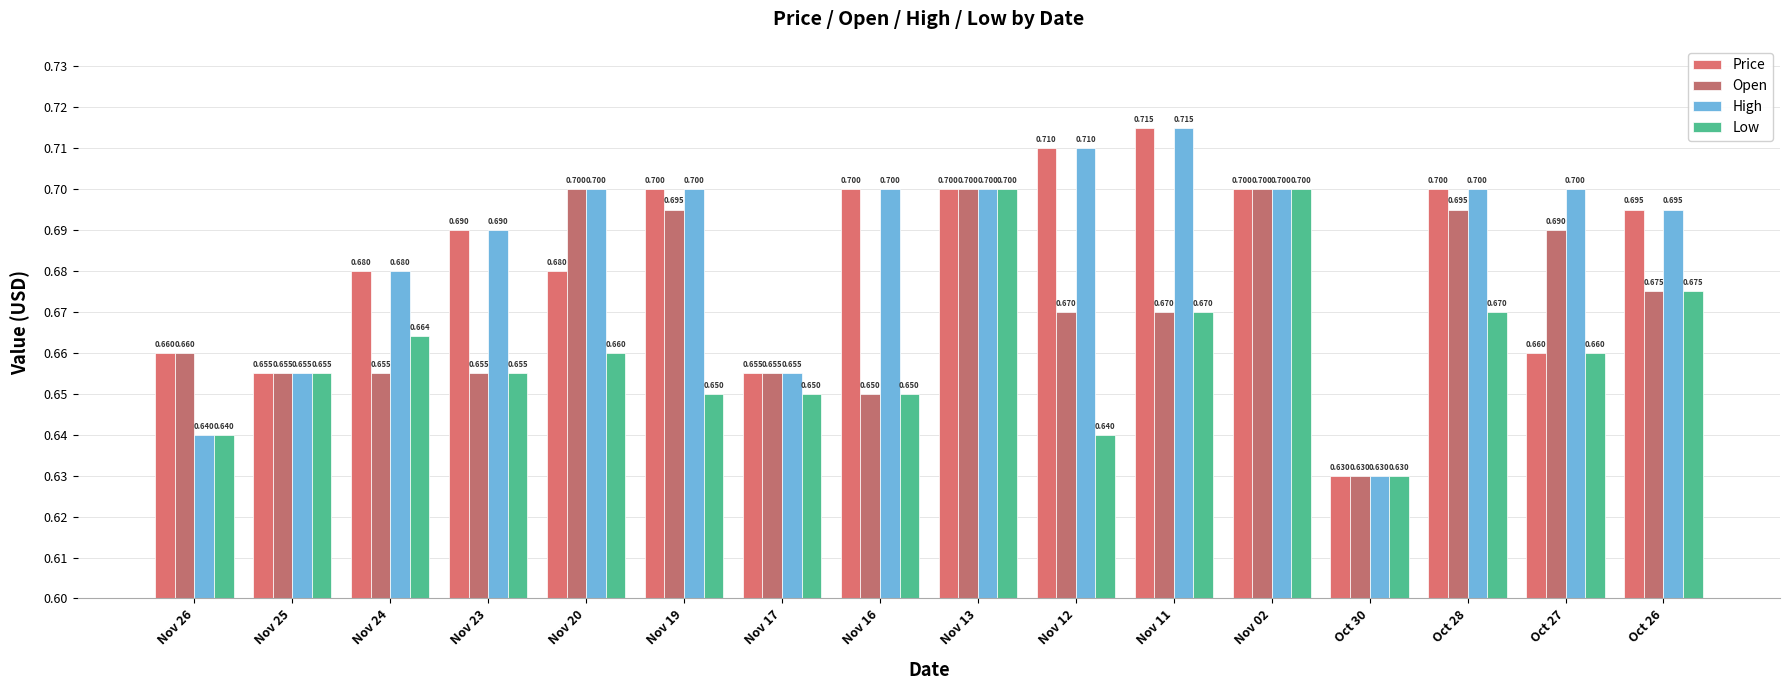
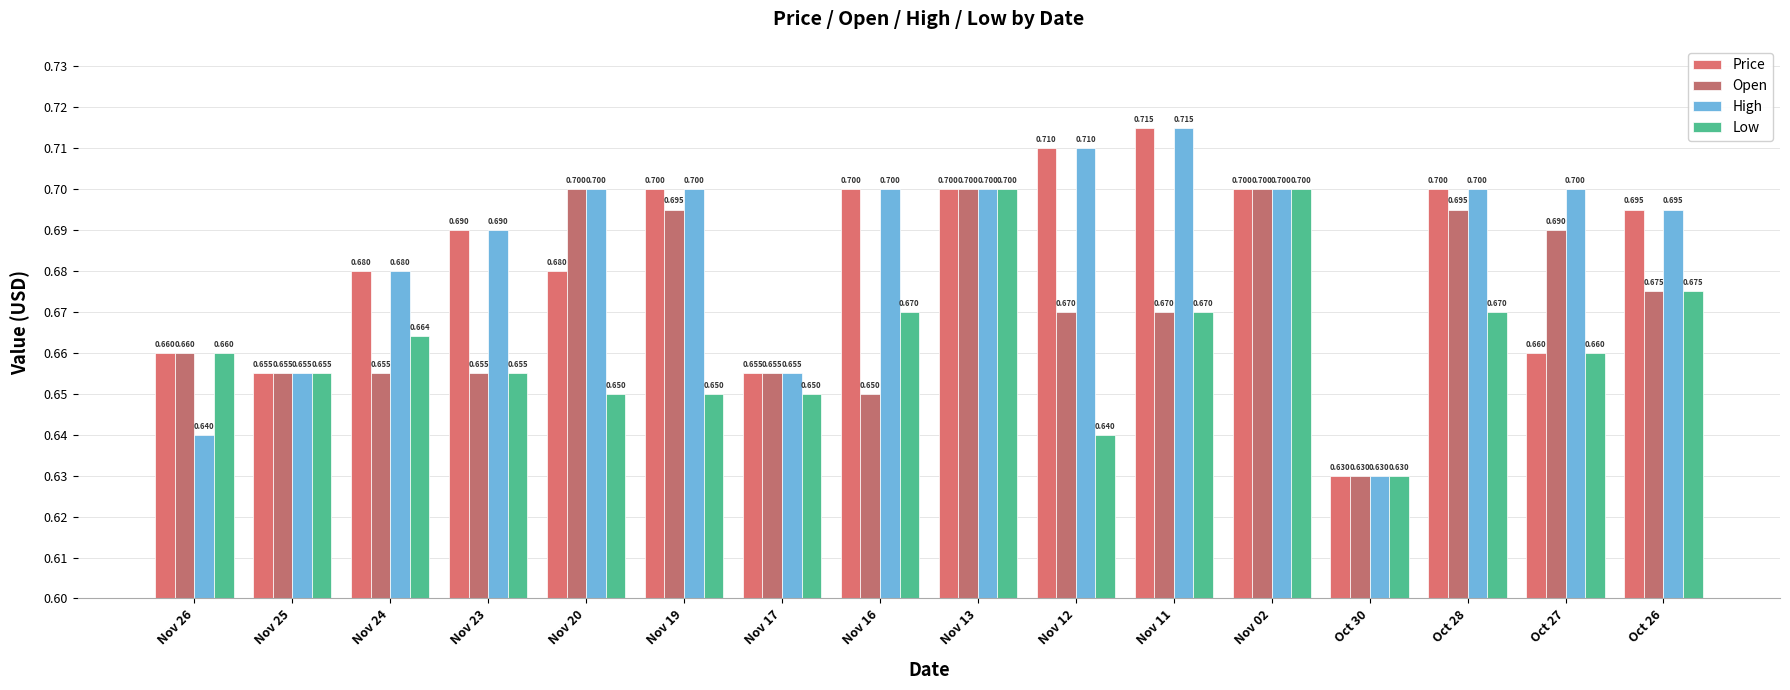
  {
    "High": {
      "Nov 26": 0.640,
      "Nov 25": 0.655,
      "Nov 24": 0.680,
      "Nov 23": 0.690,
      "Nov 20": 0.700,
      "Nov 19": 0.700,
      "Nov 17": 0.655,
      "Nov 16": 0.700,
      "Nov 13": 0.700,
      "Nov 12": 0.710,
      "Nov 11": 0.715,
      "Nov 02": 0.700,
      "Oct 30": 0.630,
      "Oct 28": 0.700,
      "Oct 27": 0.700,
      "Oct 26": 0.695
    },
    "Low": {
-     "Nov 26": 0.640,
+     "Nov 26": 0.660,
      "Nov 25": 0.655,
      "Nov 24": 0.664,
      "Nov 23": 0.655,
-     "Nov 20": 0.660,
+     "Nov 20": 0.650,
      "Nov 19": 0.650,
      "Nov 17": 0.650,
-     "Nov 16": 0.650,
+     "Nov 16": 0.670,
      "Nov 13": 0.700,
      "Nov 12": 0.640,
      "Nov 11": 0.670,
      "Nov 02": 0.700,
      "Oct 30": 0.630,
      "Oct 28": 0.670,
      "Oct 27": 0.660,
      "Oct 26": 0.675
    }
  }
